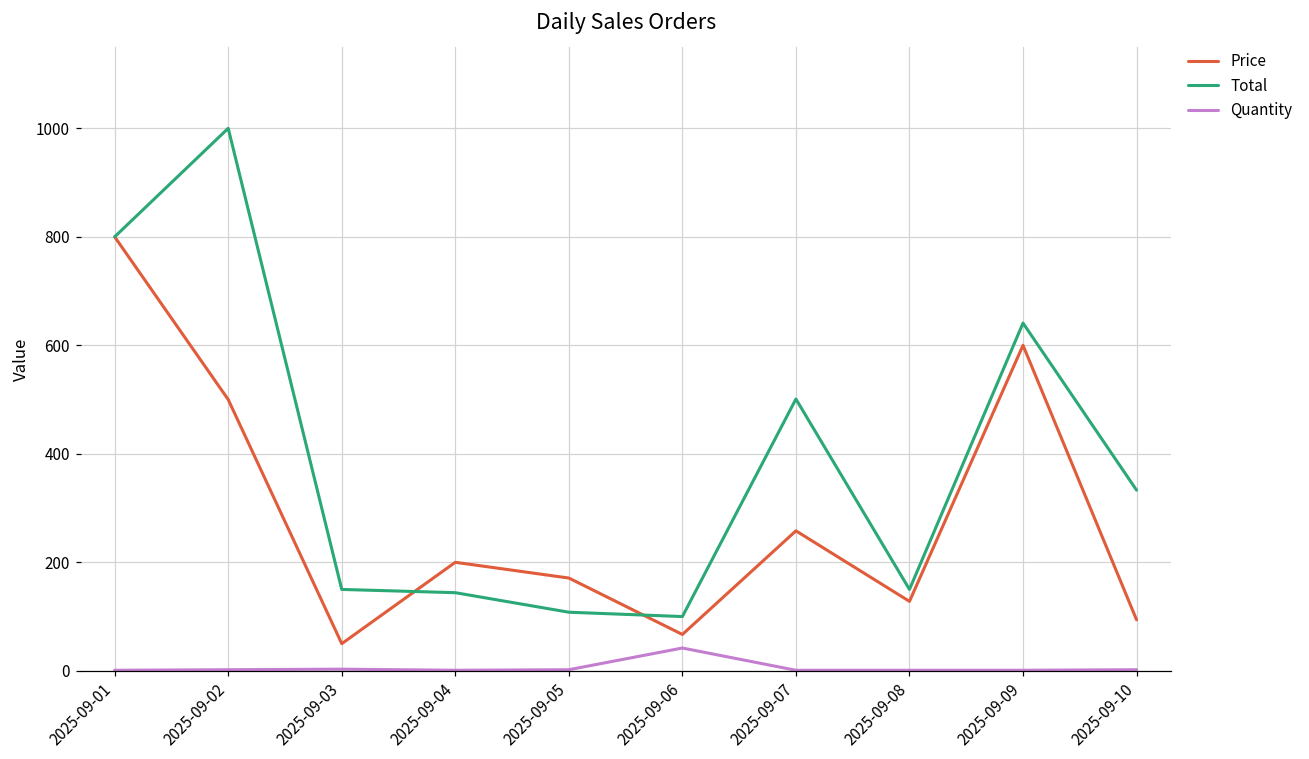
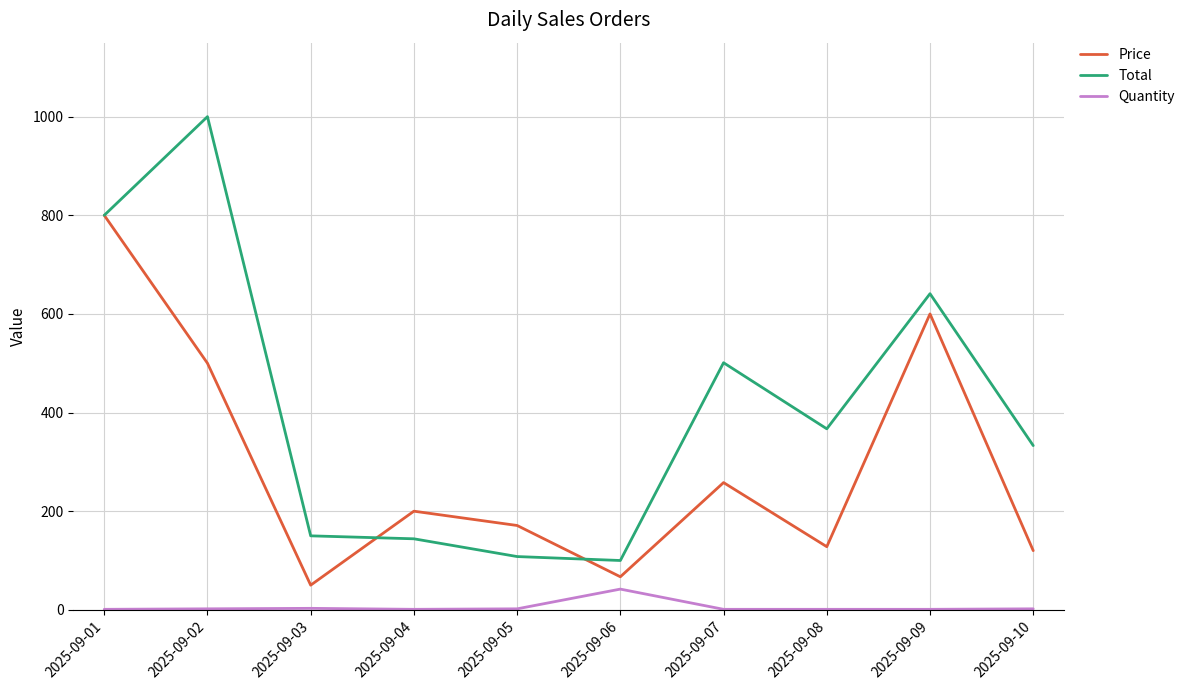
  {
    "Price": {
      "2025-09-02": 500,
      "2025-09-03": 50,
      "2025-09-04": 200,
      "2025-09-05": 170,
      "2025-09-06": 70,
      "2025-09-07": 260,
      "2025-09-08": 130,
      "2025-09-09": 600,
-     "2025-09-10": 90
+     "2025-09-10": 120
    },
    "Total": {
      "2025-09-02": 1000,
      "2025-09-03": 150,
      "2025-09-04": 140,
      "2025-09-05": 110,
      "2025-09-06": 100,
      "2025-09-07": 500,
-     "2025-09-08": 150,
+     "2025-09-08": 370,
      "2025-09-09": 640,
      "2025-09-10": 330
    },
    "Quantity": {
      "2025-09-01": 0,
      "2025-09-02": 0,
      "2025-09-03": 0,
      "2025-09-04": 0,
      "2025-09-05": 0,
      "2025-09-06": 40,
      "2025-09-07": 0,
      "2025-09-08": 0,
      "2025-09-09": 0,
      "2025-09-10": 0
    }
  }
